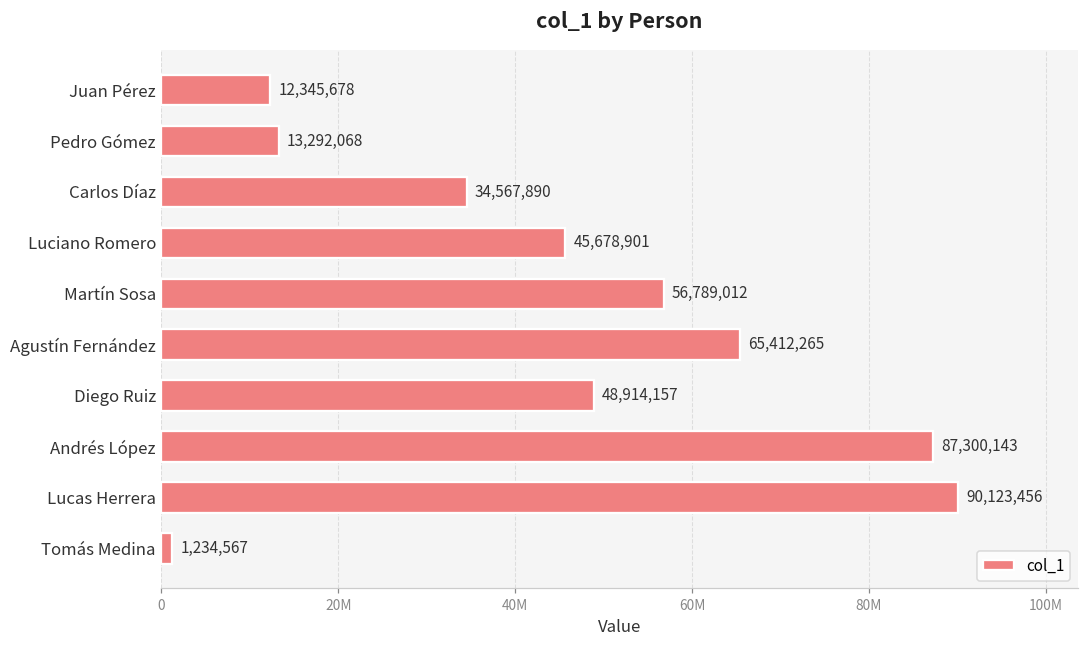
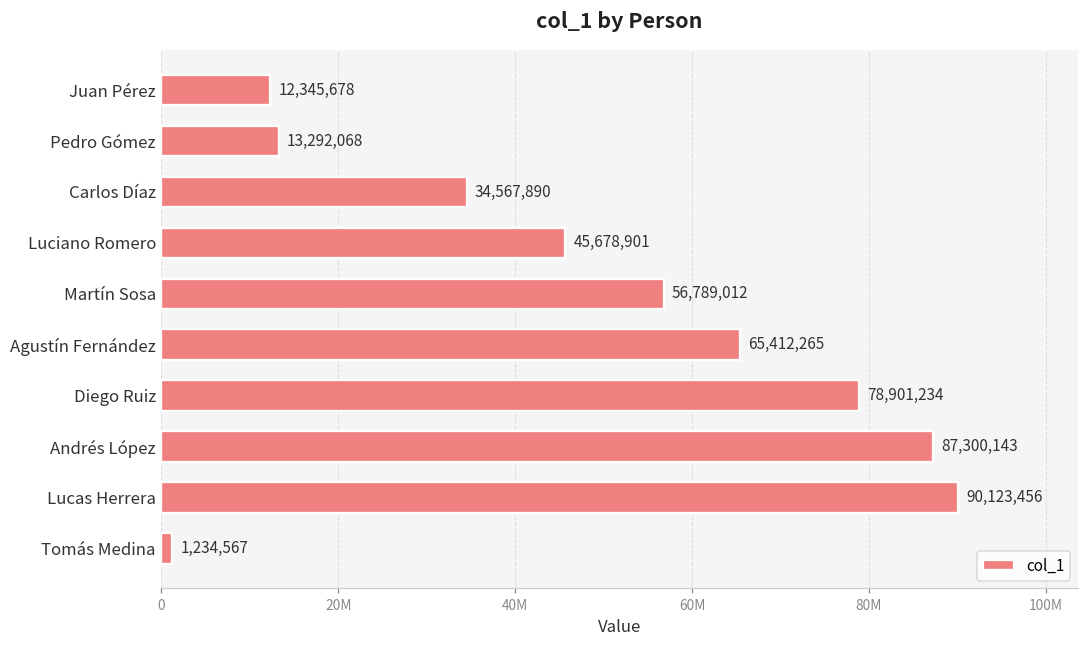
  {
    "Juan Pérez": "12,345,678",
    "Pedro Gómez": "13,292,068",
    "Carlos Díaz": "34,567,890",
    "Luciano Romero": "45,678,901",
    "Martín Sosa": "56,789,012",
    "Agustín Fernández": "65,412,265",
-   "Diego Ruiz": "48,914,157",
+   "Diego Ruiz": "78,901,234",
    "Andrés López": "87,300,143",
    "Lucas Herrera": "90,123,456",
    "Tomás Medina": "1,234,567"
  }
